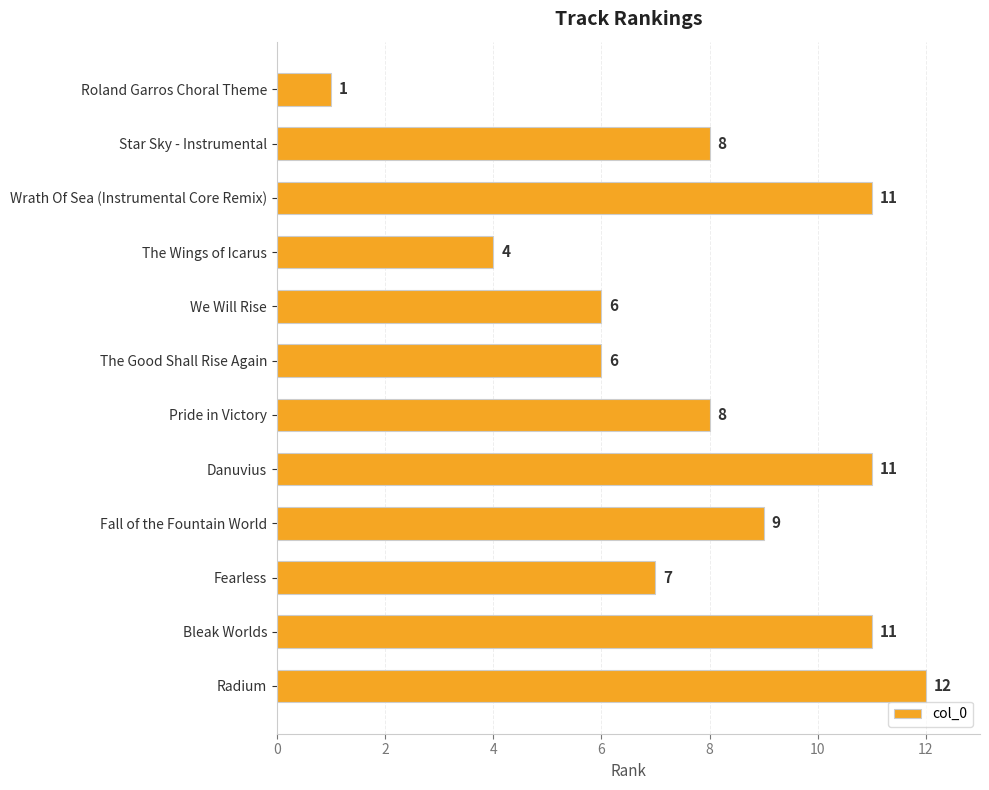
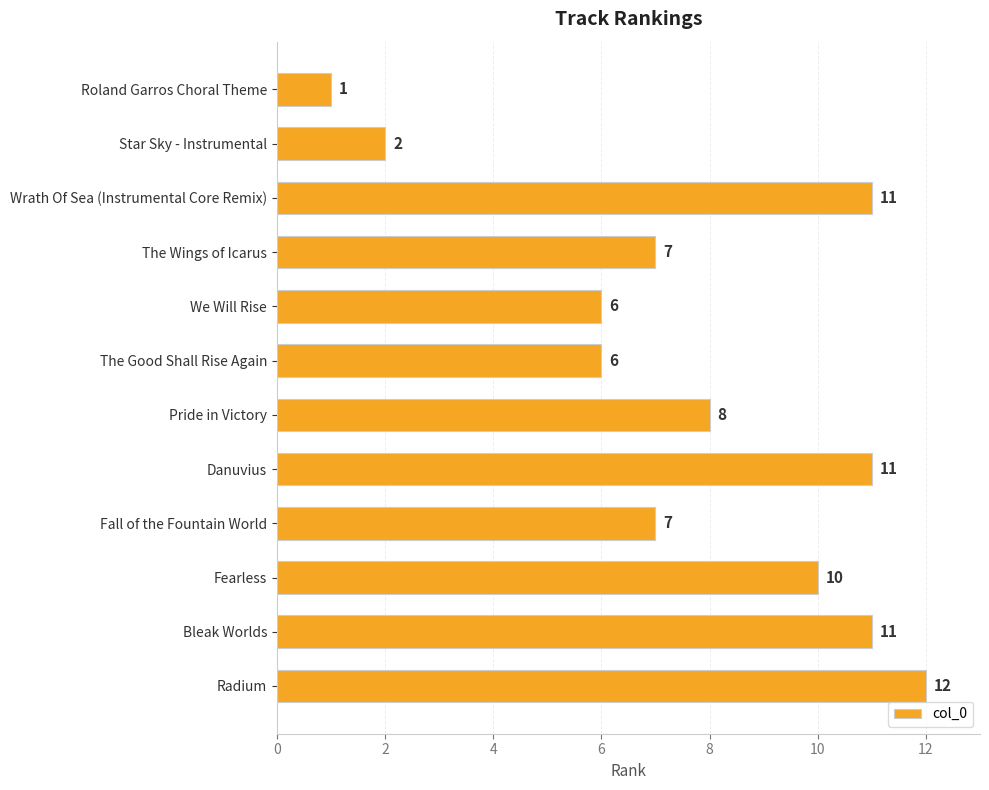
  {
    "Roland Garros Choral Theme": 1,
-   "Star Sky - Instrumental": 8,
+   "Star Sky - Instrumental": 2,
    "Wrath Of Sea (Instrumental Core Remix)": 11,
-   "The Wings of Icarus": 4,
+   "The Wings of Icarus": 7,
    "We Will Rise": 6,
    "The Good Shall Rise Again": 6,
    "Pride in Victory": 8,
    "Danuvius": 11,
-   "Fall of the Fountain World": 9,
-   "Fearless": 7,
+   "Fall of the Fountain World": 7,
+   "Fearless": 10,
    "Bleak Worlds": 11,
    "Radium": 12
  }
